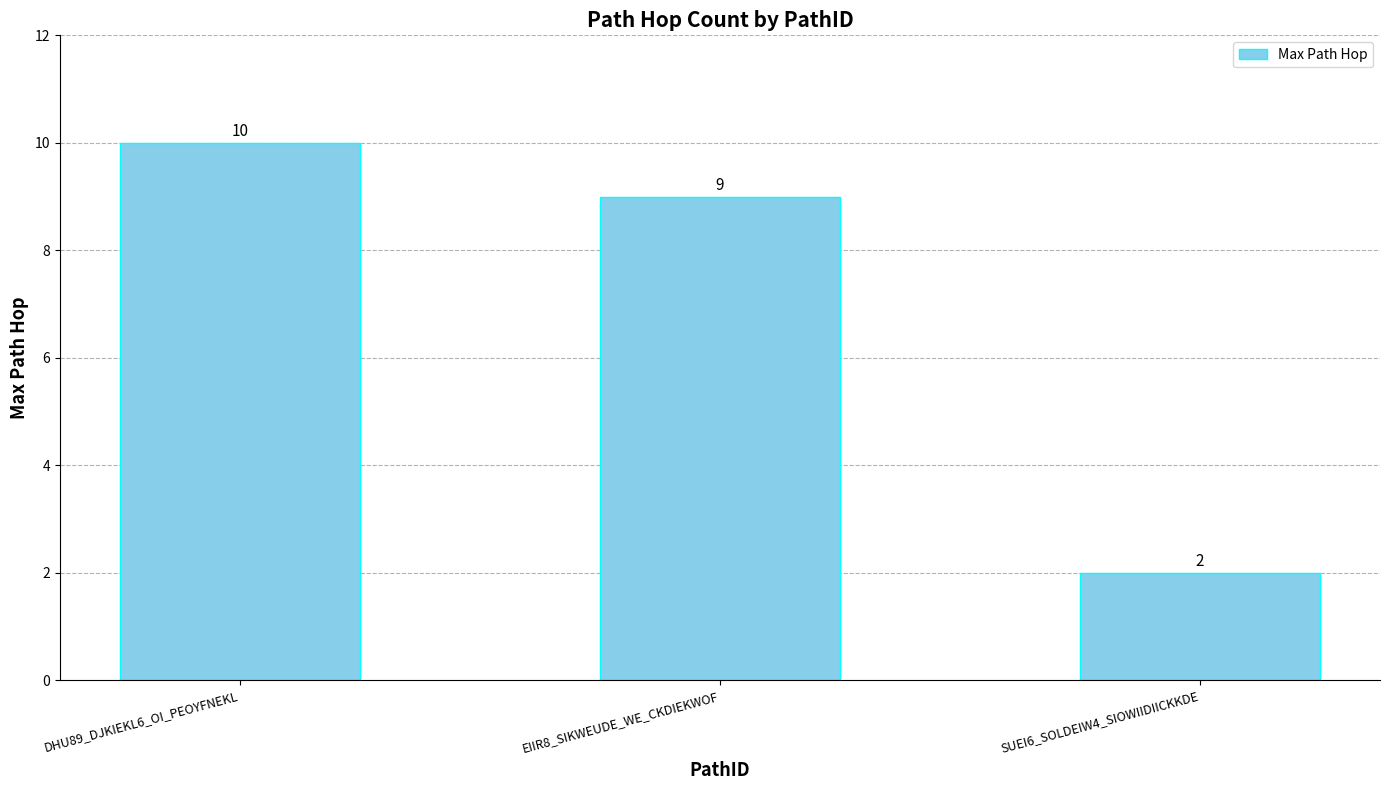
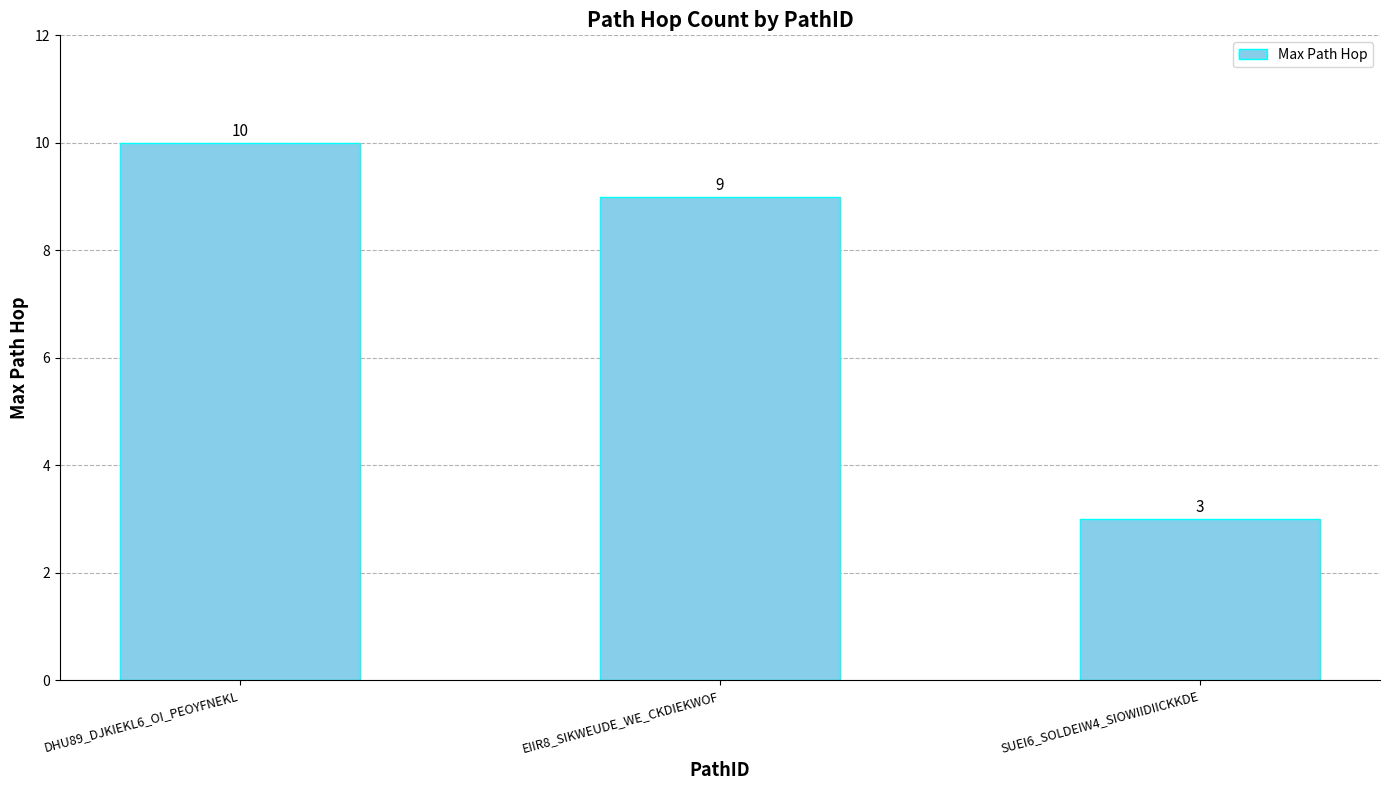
  {
    "DHU89_DJKIEKL6_OI_PEOYFNEKL": 10,
    "EIIR8_SIKWEUDE_WE_CKDIEKWOF": 9,
-   "SUEI6_SOLDEIW4_SIOWIIDIICKKDE": 2
+   "SUEI6_SOLDEIW4_SIOWIIDIICKKDE": 3
  }
